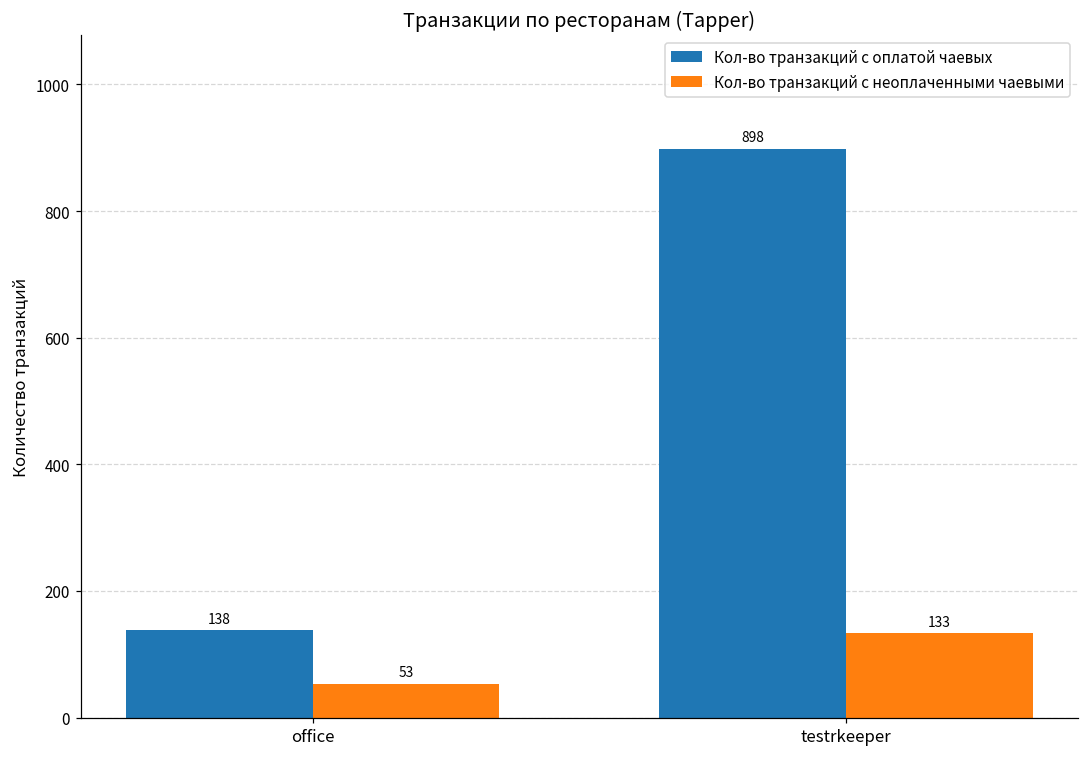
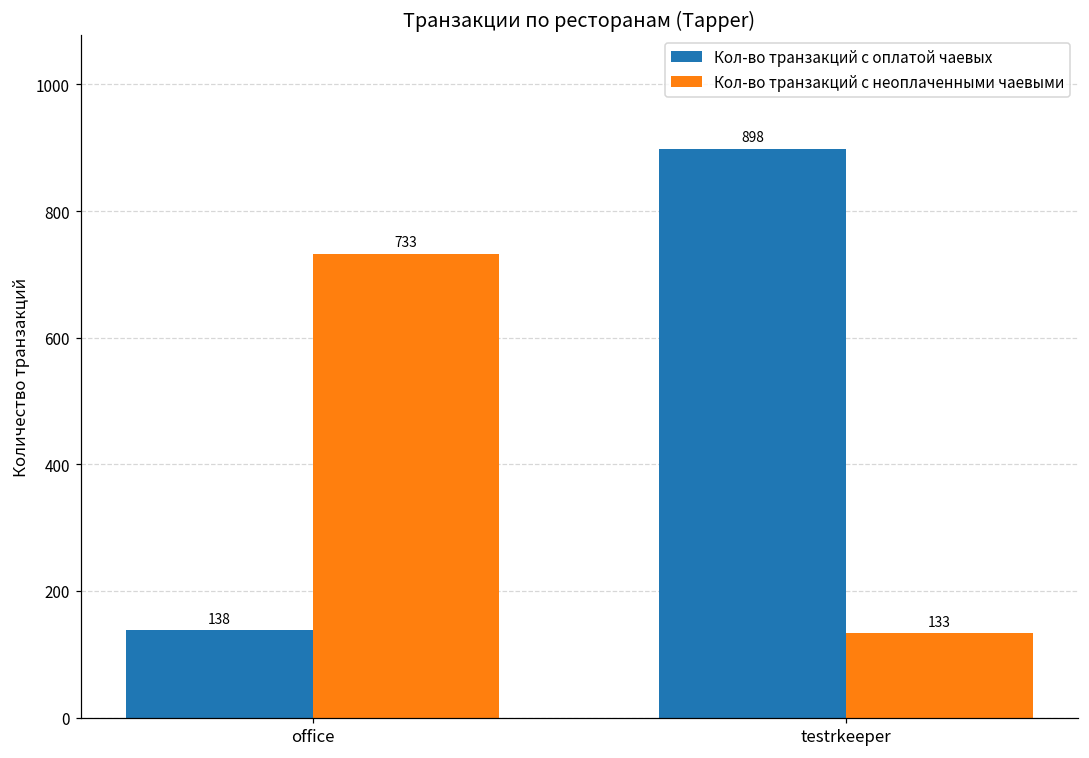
  {
    "Кол-во транзакций с оплатой чаевых": {
      "office": 138,
      "testrkeeper": 898
    },
    "Кол-во транзакций с неоплаченными чаевыми": {
-     "office": 53,
+     "office": 733,
      "testrkeeper": 133
    }
  }
